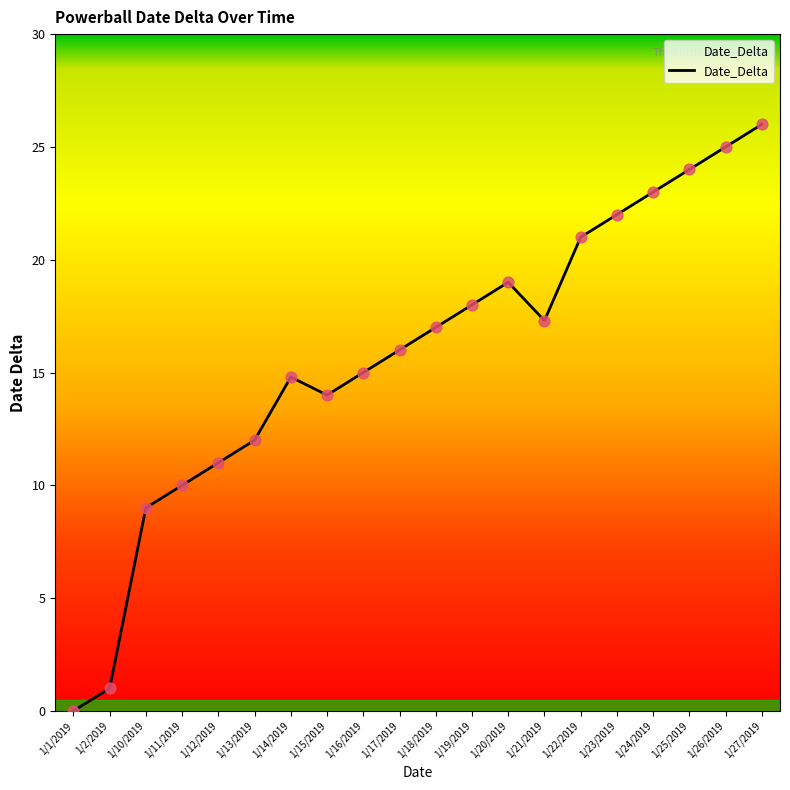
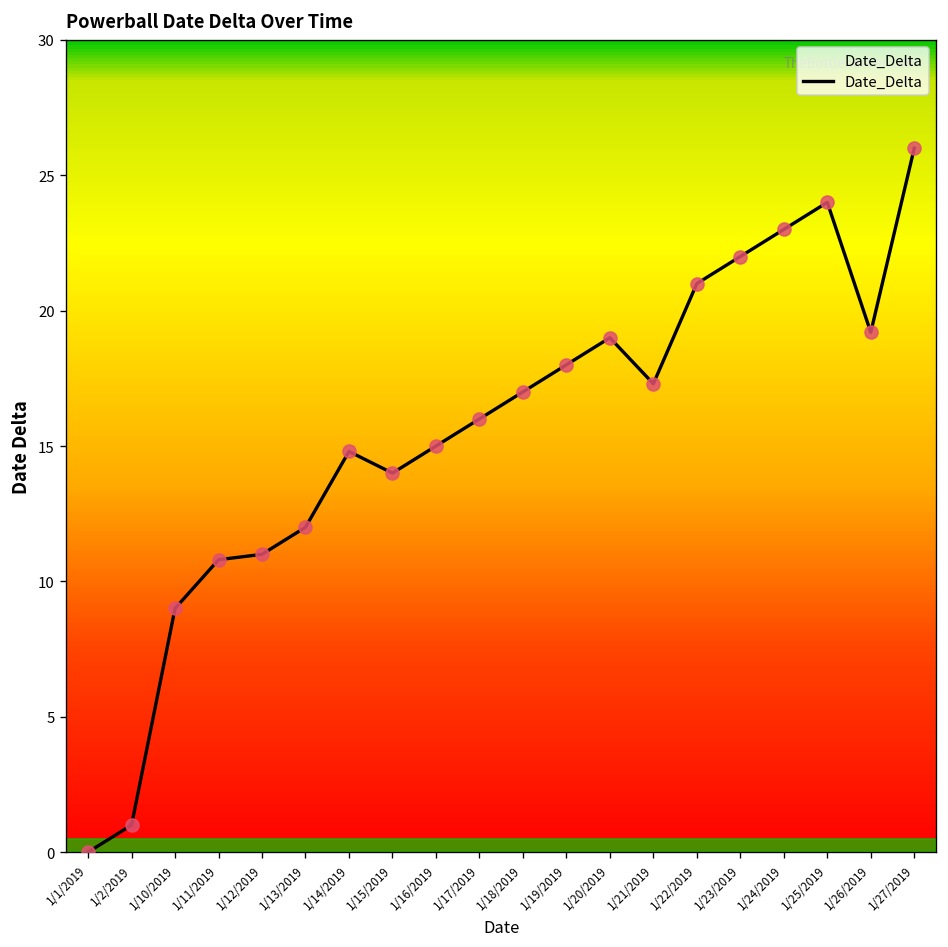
  {
    "1/2/2019": 1.0,
    "1/10/2019": 9.0,
-   "1/11/2019": 10.0,
+   "1/11/2019": 10.8,
    "1/12/2019": 11.0,
    "1/13/2019": 12.0,
    "1/14/2019": 14.8,
    "1/15/2019": 14.0,
    "1/16/2019": 15.0,
    "1/17/2019": 16.0,
    "1/18/2019": 17.0,
    "1/19/2019": 18.0,
    "1/20/2019": 19.0,
    "1/21/2019": 17.3,
    "1/22/2019": 21.0,
    "1/23/2019": 22.0,
    "1/24/2019": 23.0,
    "1/25/2019": 24.0,
-   "1/26/2019": 25.0,
+   "1/26/2019": 19.2,
    "1/27/2019": 26.0
  }
